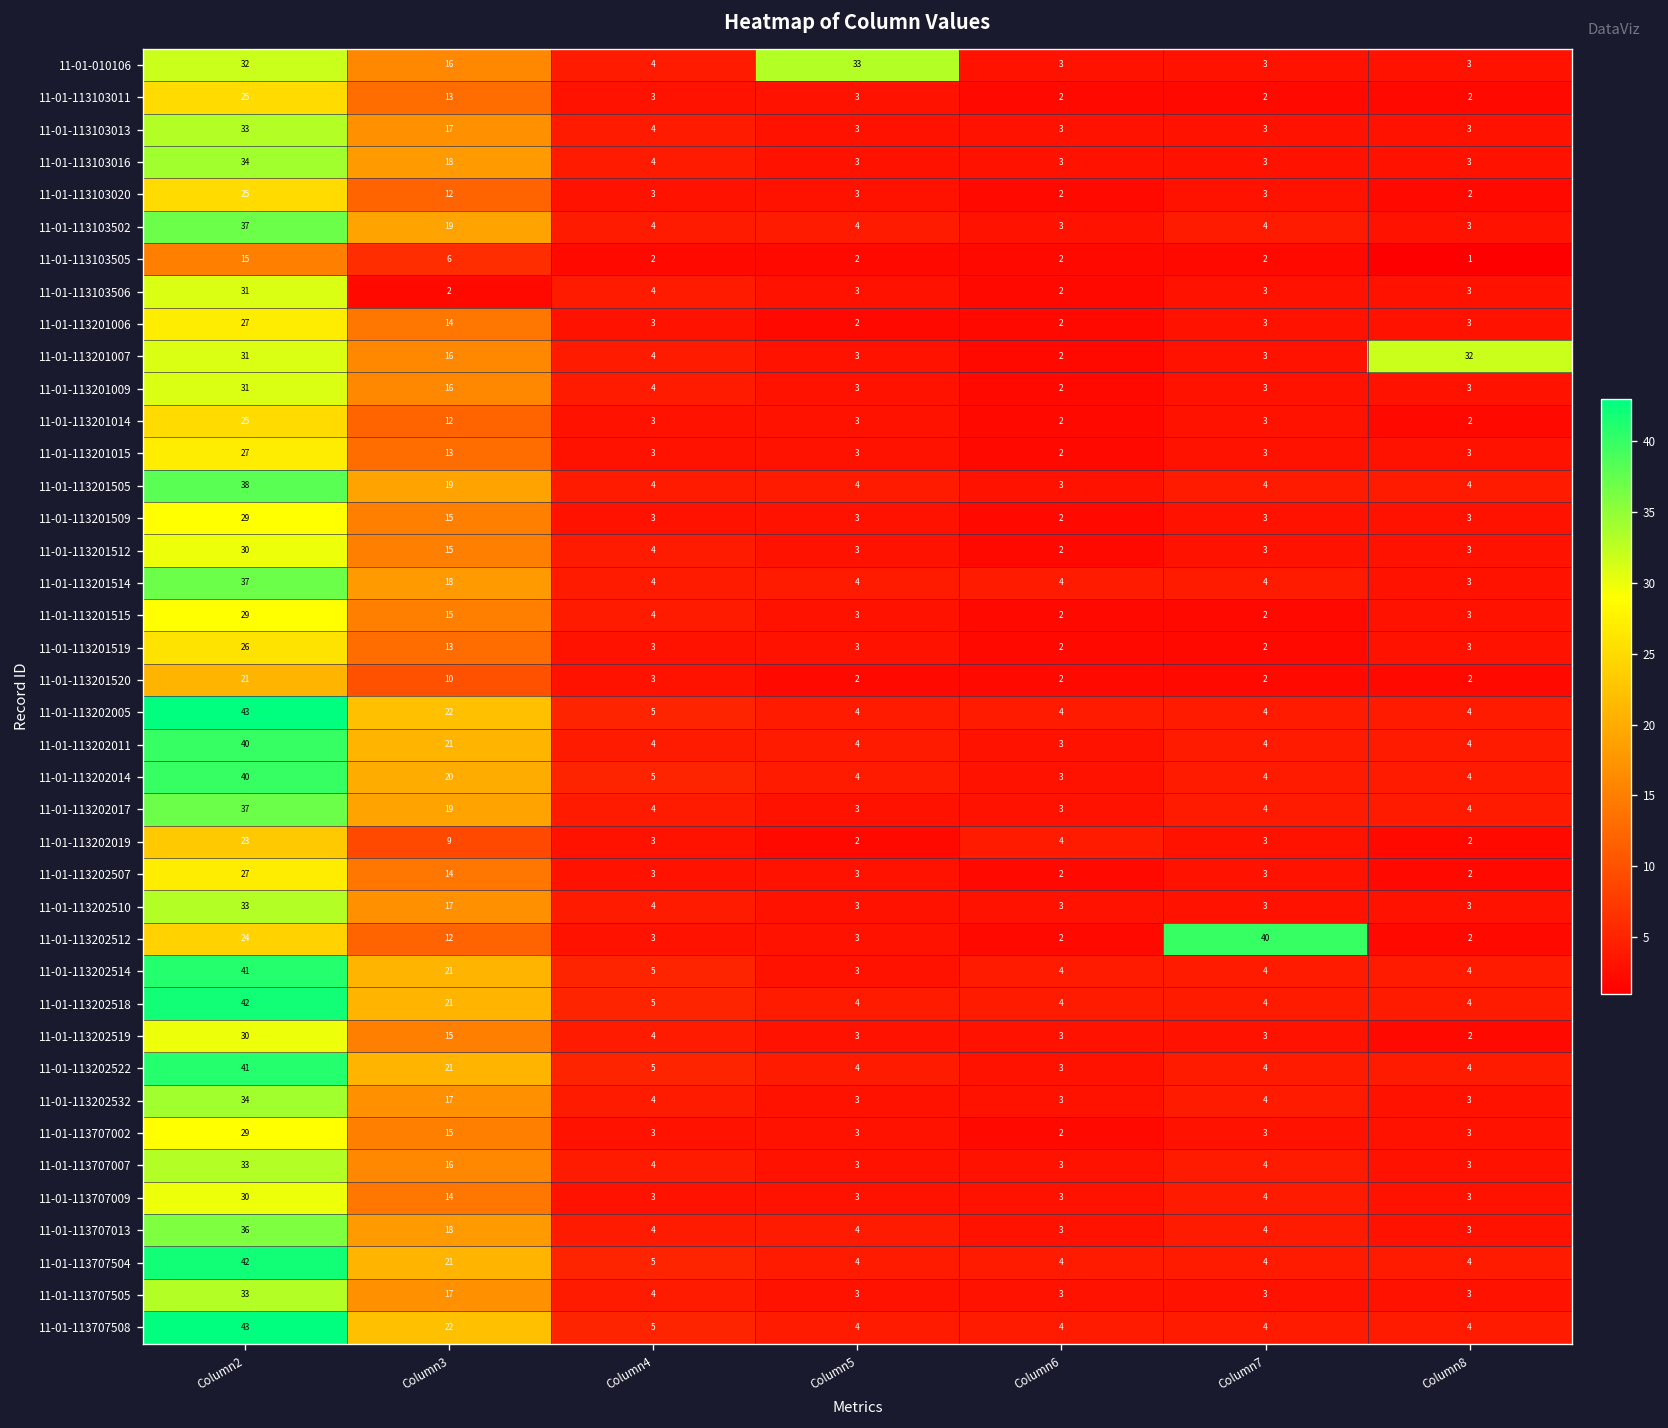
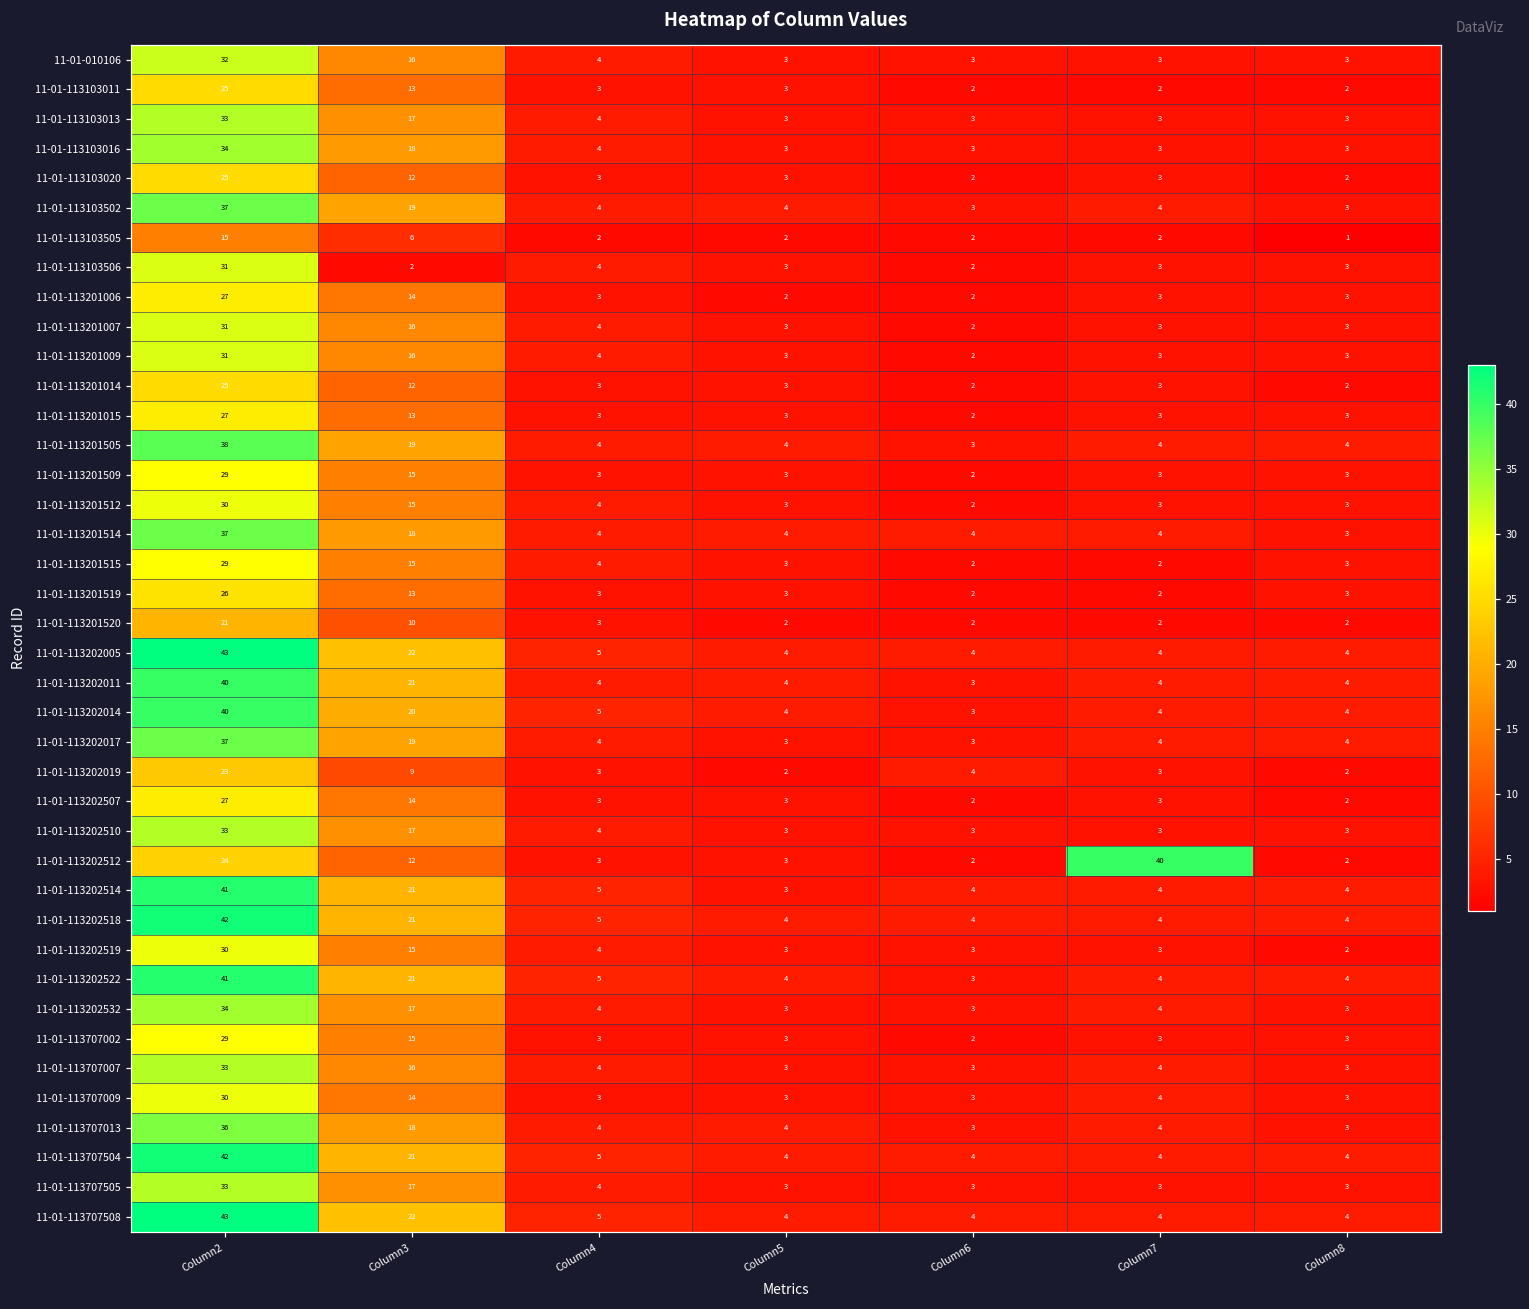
  {
    "11-01-010106": {
      "Column2": 32,
      "Column3": 16,
      "Column4": 4,
-     "Column5": 33,
+     "Column5": 3,
      "Column6": 3,
      "Column7": 3,
      "Column8": 3
    },
    "11-01-113201007": {
      "Column2": 31,
      "Column3": 16,
      "Column4": 4,
      "Column5": 3,
      "Column6": 2,
      "Column7": 3,
-     "Column8": 32
+     "Column8": 3
    }
  }
